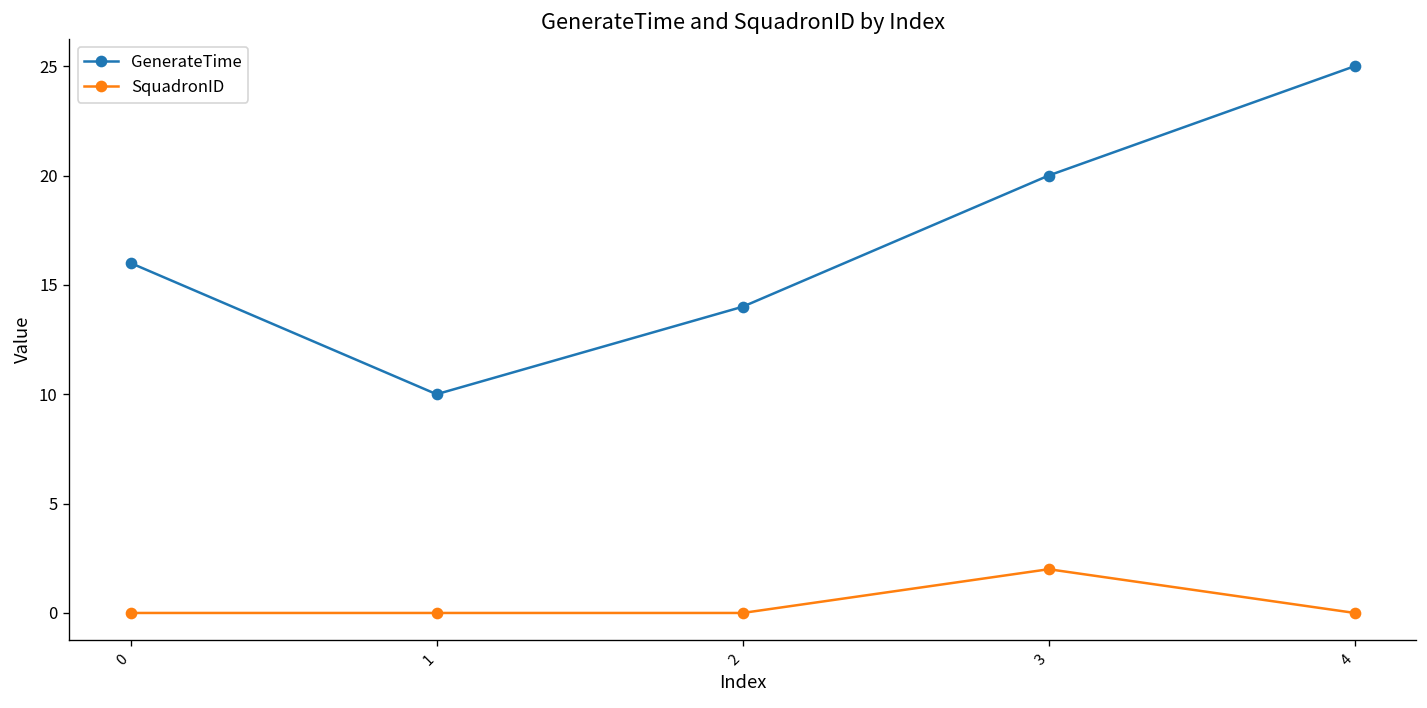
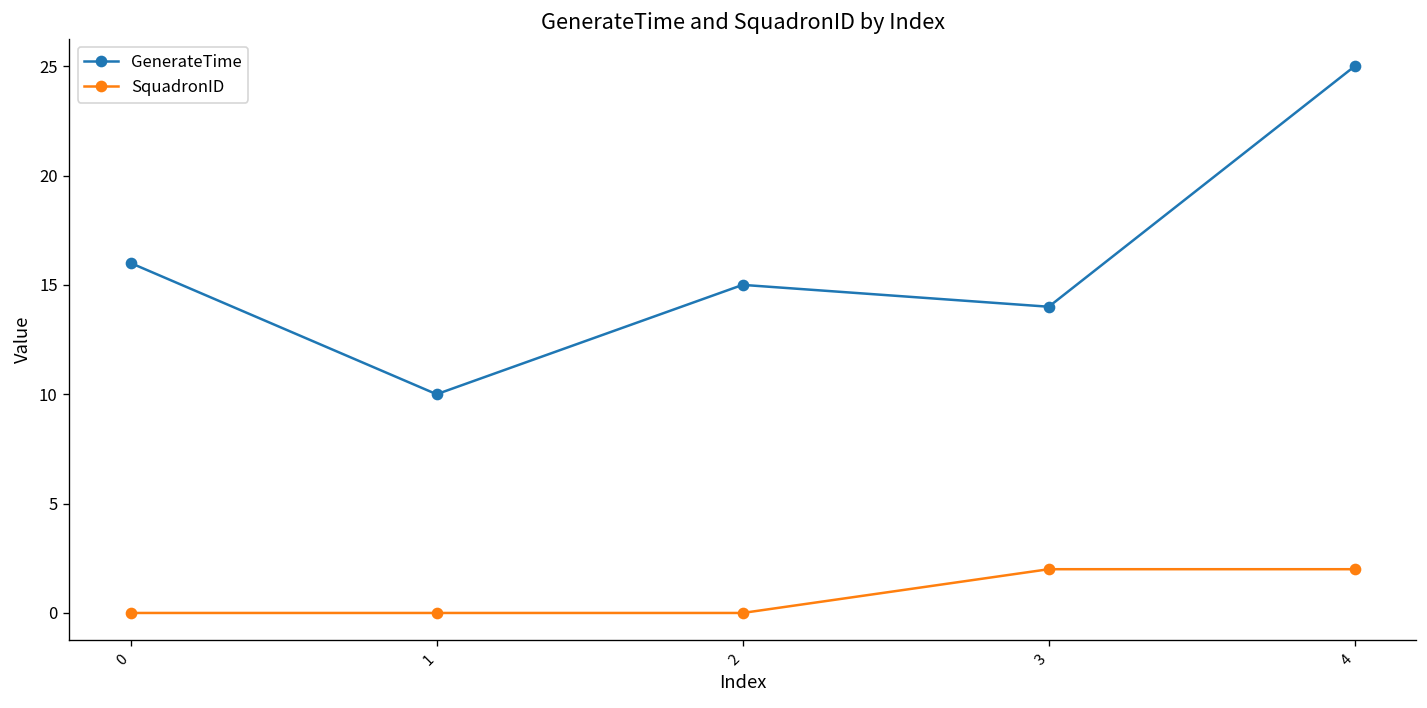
  {
    "GenerateTime": {
      "0": 16,
      "1": 10,
-     "2": 14,
-     "3": 20,
+     "2": 15,
+     "3": 14,
      "4": 25
    },
    "SquadronID": {
      "0": 0,
      "1": 0,
      "2": 0,
      "3": 2,
-     "4": 0
+     "4": 2
    }
  }
